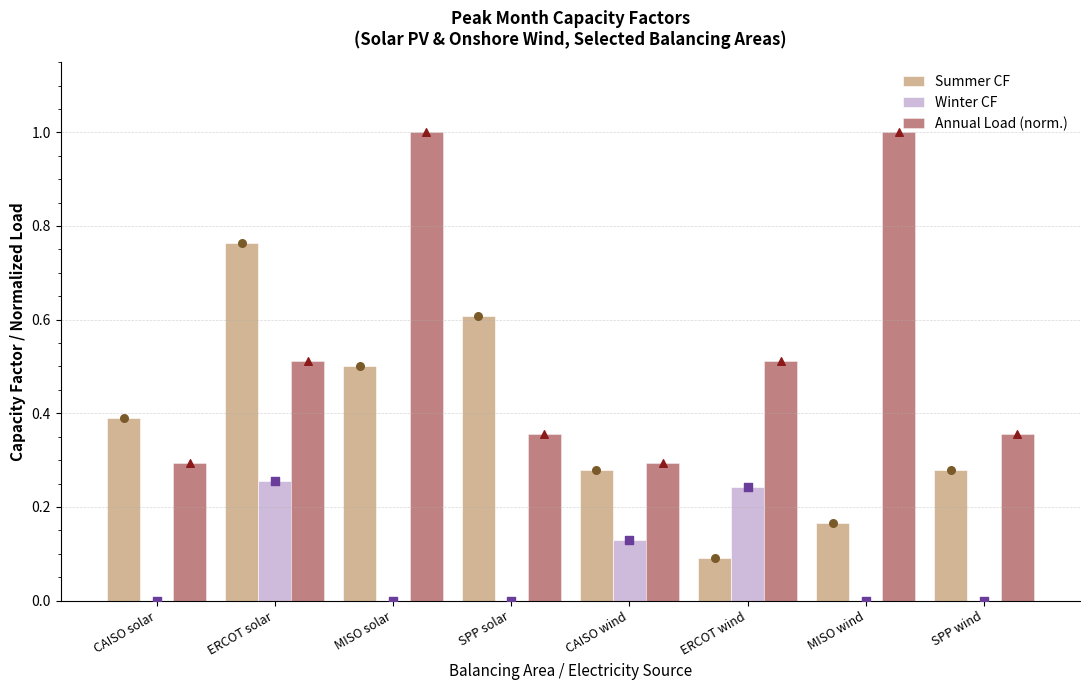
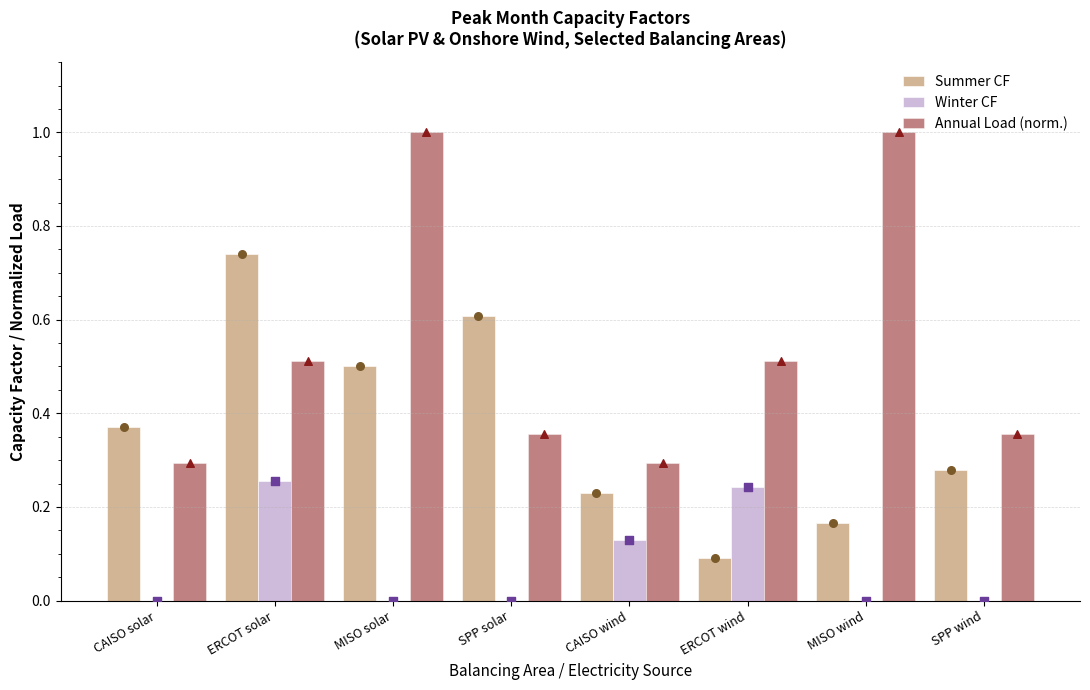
  {
    "Summer CF": {
-     "CAISO solar": 0.39,
-     "ERCOT solar": 0.76,
+     "CAISO solar": 0.37,
+     "ERCOT solar": 0.74,
      "MISO solar": 0.50,
      "SPP solar": 0.61,
-     "CAISO wind": 0.28,
+     "CAISO wind": 0.23,
      "ERCOT wind": 0.09,
      "MISO wind": 0.17,
      "SPP wind": 0.28
    },
    "Winter CF": {
      "CAISO solar": 0.00,
      "ERCOT solar": 0.26,
      "MISO solar": 0.00,
      "SPP solar": 0.00,
      "CAISO wind": 0.13,
      "ERCOT wind": 0.24,
      "MISO wind": 0.00,
      "SPP wind": 0.00
    }
  }
